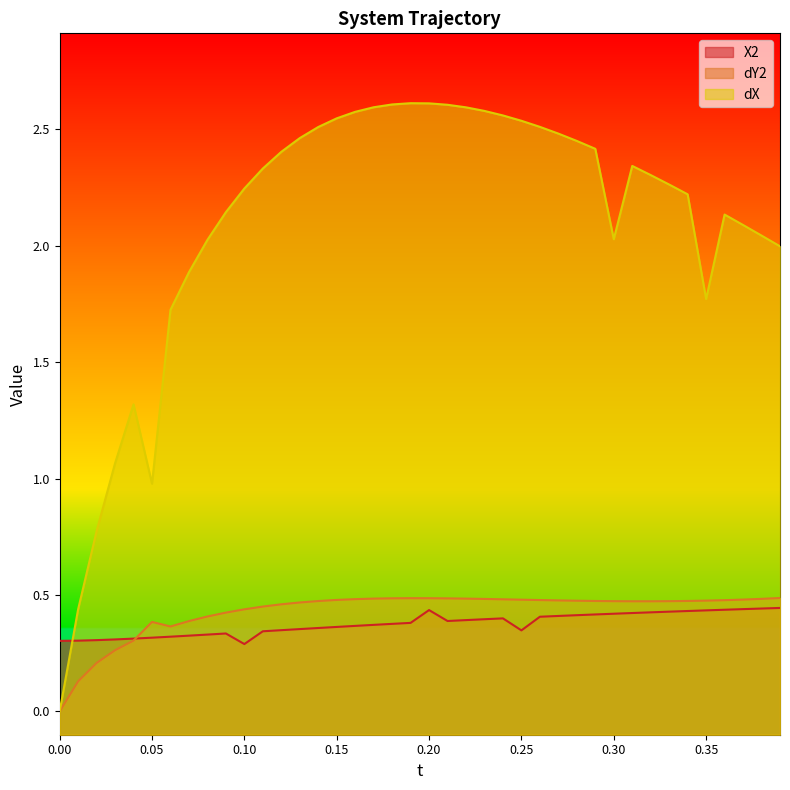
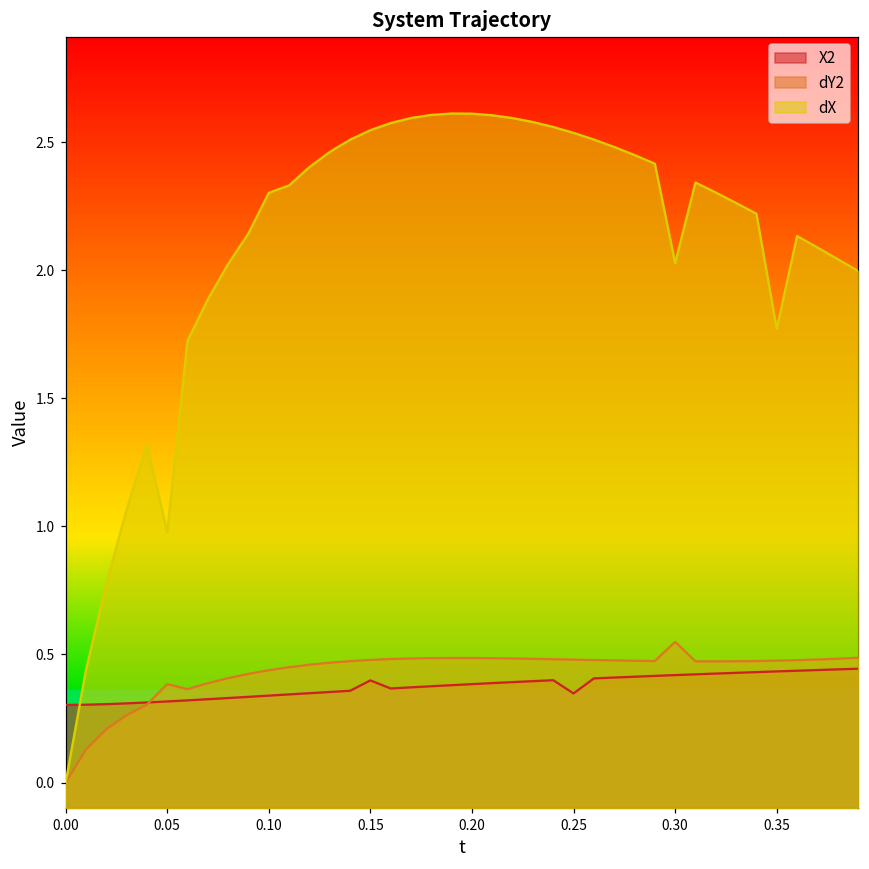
  {
    "X2": {
      "0.00": 0.30,
      "0.05": 0.32,
-     "0.10": 0.29,
-     "0.15": 0.36,
-     "0.20": 0.44,
+     "0.10": 0.34,
+     "0.15": 0.40,
+     "0.20": 0.38,
      "0.25": 0.35,
      "0.30": 0.42,
      "0.35": 0.43
    },
    "dY2": {
      "0.05": 0.38,
      "0.10": 0.44,
      "0.15": 0.48,
      "0.20": 0.49,
      "0.25": 0.48,
-     "0.30": 0.47,
+     "0.30": 0.55,
      "0.35": 0.48
    },
    "dX": {
      "0.05": 0.98,
-     "0.10": 2.25,
+     "0.10": 2.30,
      "0.15": 2.55,
      "0.20": 2.61,
      "0.25": 2.54,
      "0.30": 2.03,
      "0.35": 1.77
    }
  }
